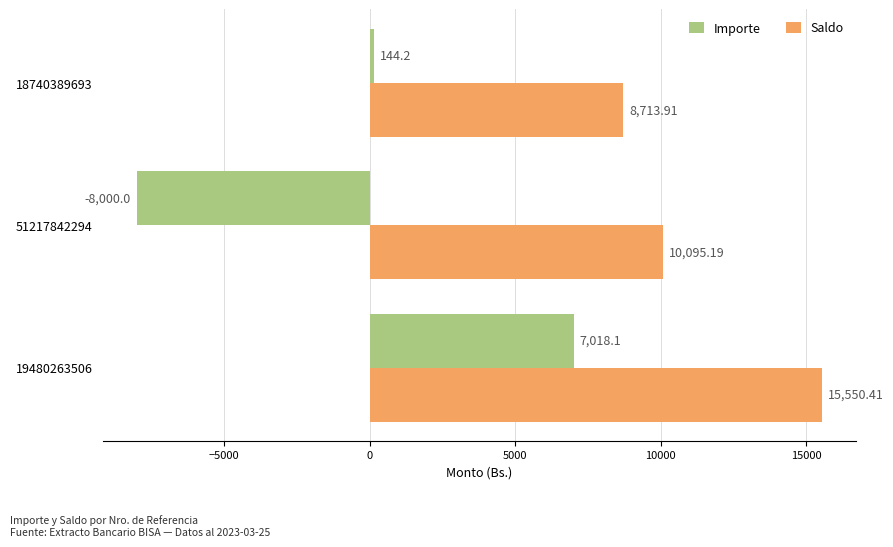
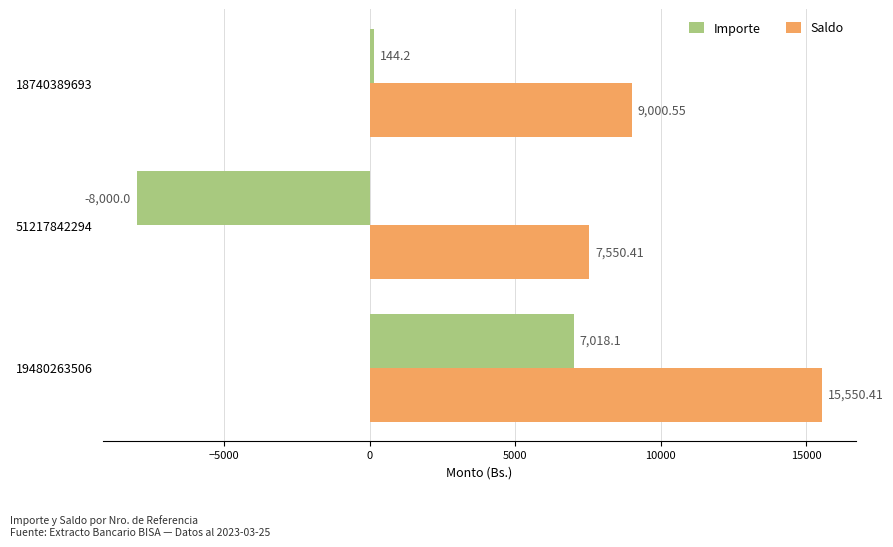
  {
    "Importe": {
      "18740389693": "144.2",
      "51217842294": "-8,000.0",
      "19480263506": "7,018.1"
    },
    "Saldo": {
-     "18740389693": "8,713.91",
-     "51217842294": "10,095.19",
+     "18740389693": "9,000.55",
+     "51217842294": "7,550.41",
      "19480263506": "15,550.41"
    }
  }
